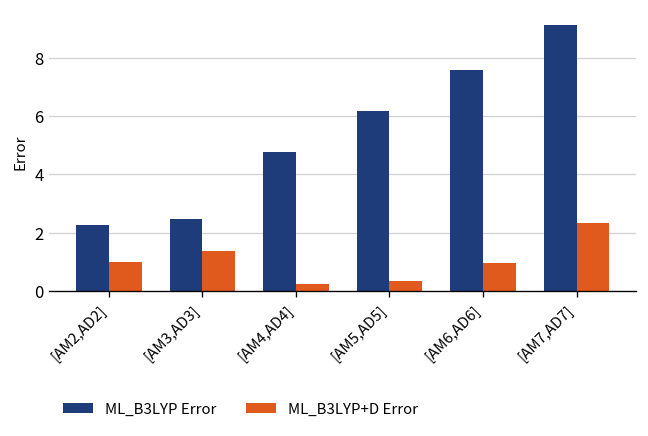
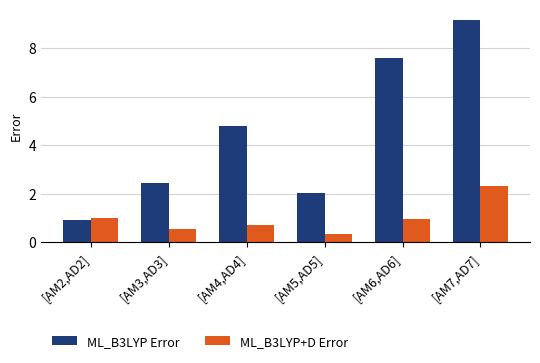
  {
    "ML_B3LYP Error": {
-     "[AM2,AD2]": 2.3,
+     "[AM2,AD2]": 0.9,
      "[AM3,AD3]": 2.5,
      "[AM4,AD4]": 4.8,
-     "[AM5,AD5]": 6.2,
+     "[AM5,AD5]": 2.0,
      "[AM6,AD6]": 7.6,
      "[AM7,AD7]": 9.1
    },
    "ML_B3LYP+D Error": {
      "[AM2,AD2]": 1.0,
-     "[AM3,AD3]": 1.4,
-     "[AM4,AD4]": 0.2,
+     "[AM3,AD3]": 0.5,
+     "[AM4,AD4]": 0.7,
      "[AM5,AD5]": 0.3,
      "[AM6,AD6]": 1.0,
      "[AM7,AD7]": 2.3
    }
  }
